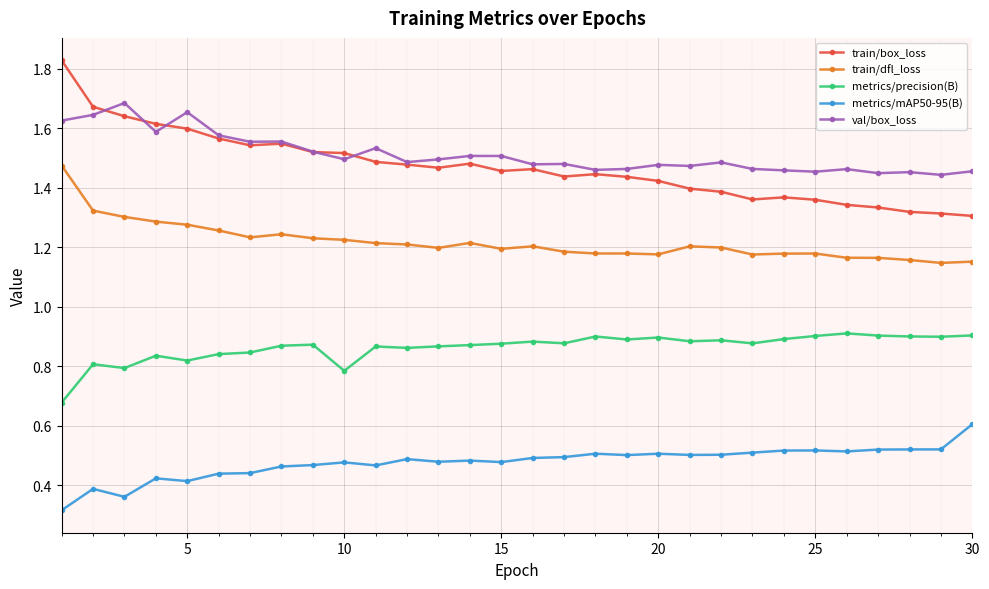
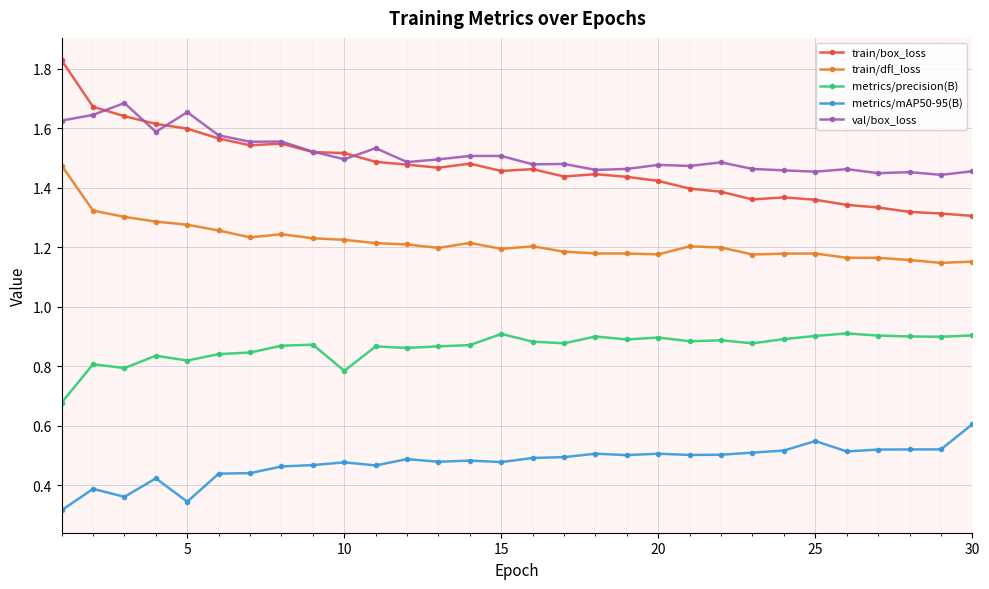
  {
    "metrics/precision(B)": {
      "5": 0.82,
      "10": 0.78,
-     "15": 0.88,
+     "15": 0.91,
      "20": 0.90,
      "25": 0.90,
      "30": 0.90
    },
    "metrics/mAP50-95(B)": {
-     "5": 0.41,
+     "5": 0.34,
      "10": 0.48,
      "15": 0.48,
      "20": 0.51,
-     "25": 0.52,
+     "25": 0.55,
      "30": 0.60
    },
    "val/box_loss": {
      "5": 1.65,
      "10": 1.50,
      "15": 1.51,
      "20": 1.48,
      "25": 1.45,
      "30": 1.46
    }
  }
